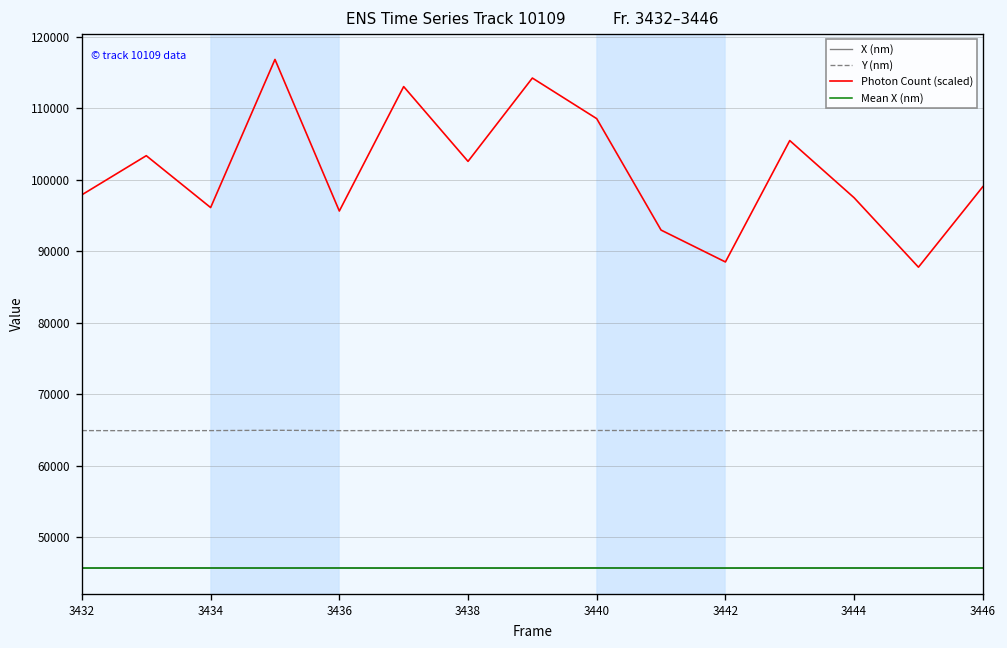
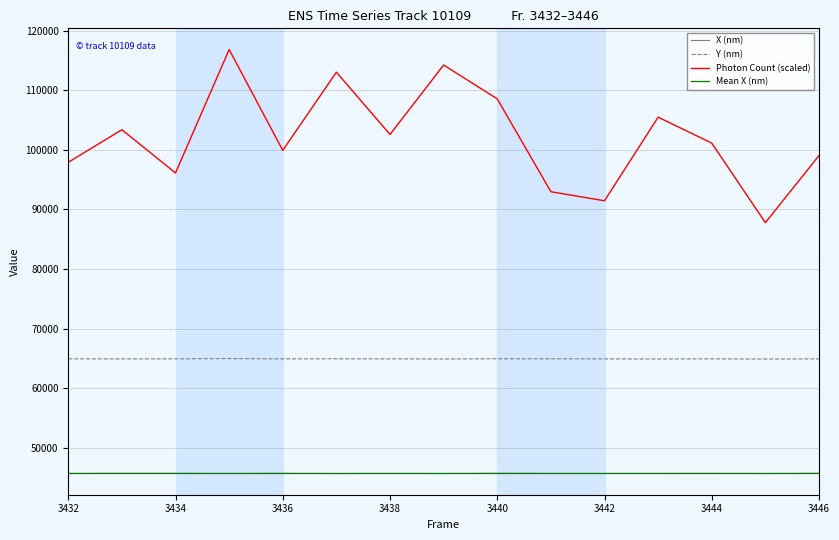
  {
    "Photon Count (scaled)": {
      "3432": 98000,
      "3434": 96000,
-     "3436": 96000,
+     "3436": 100000,
      "3438": 103000,
      "3440": 109000,
-     "3442": 89000,
-     "3444": 97000,
+     "3442": 91000,
+     "3444": 101000,
      "3446": 99000
    }
  }
